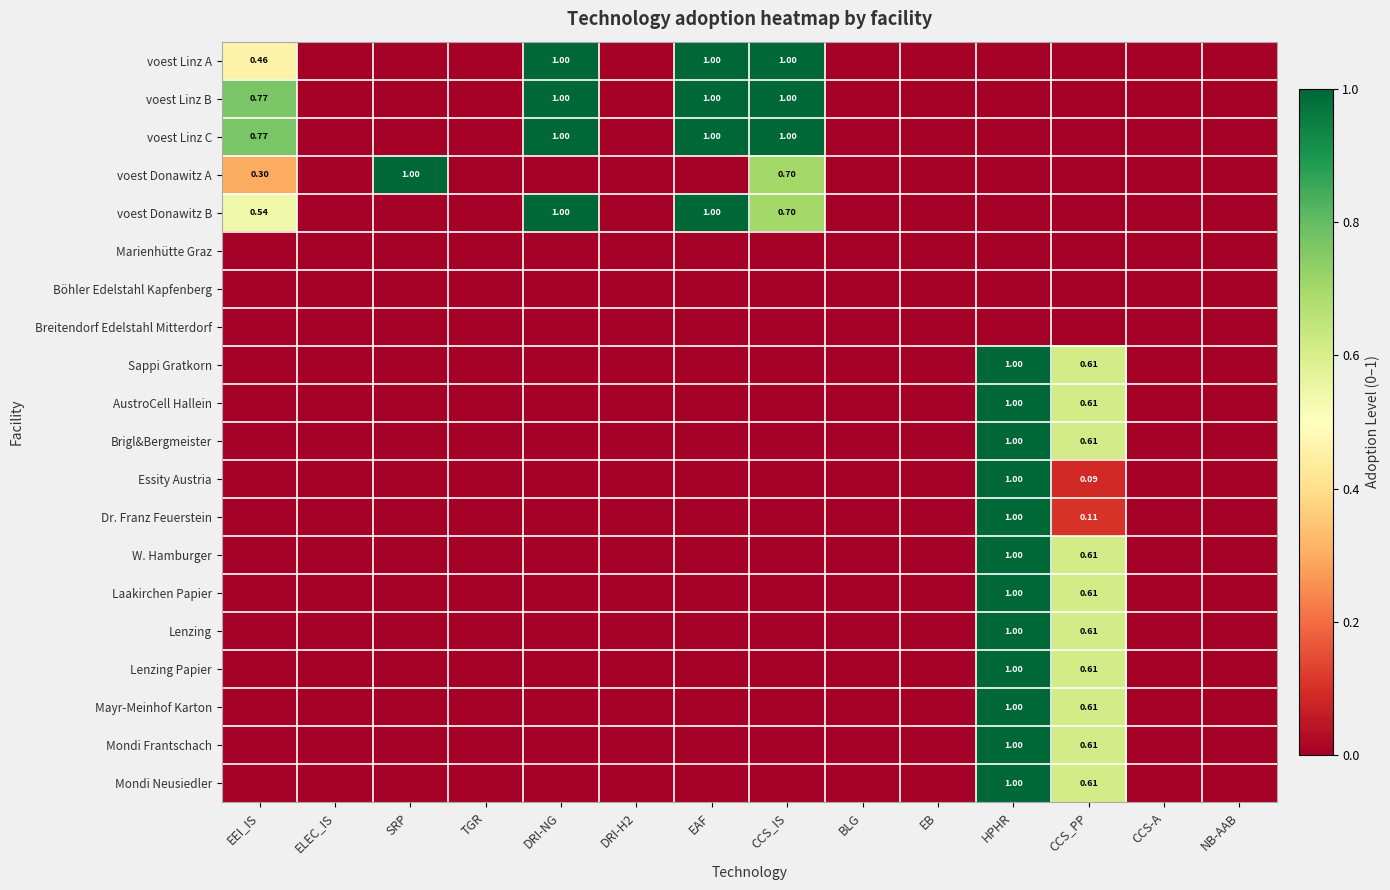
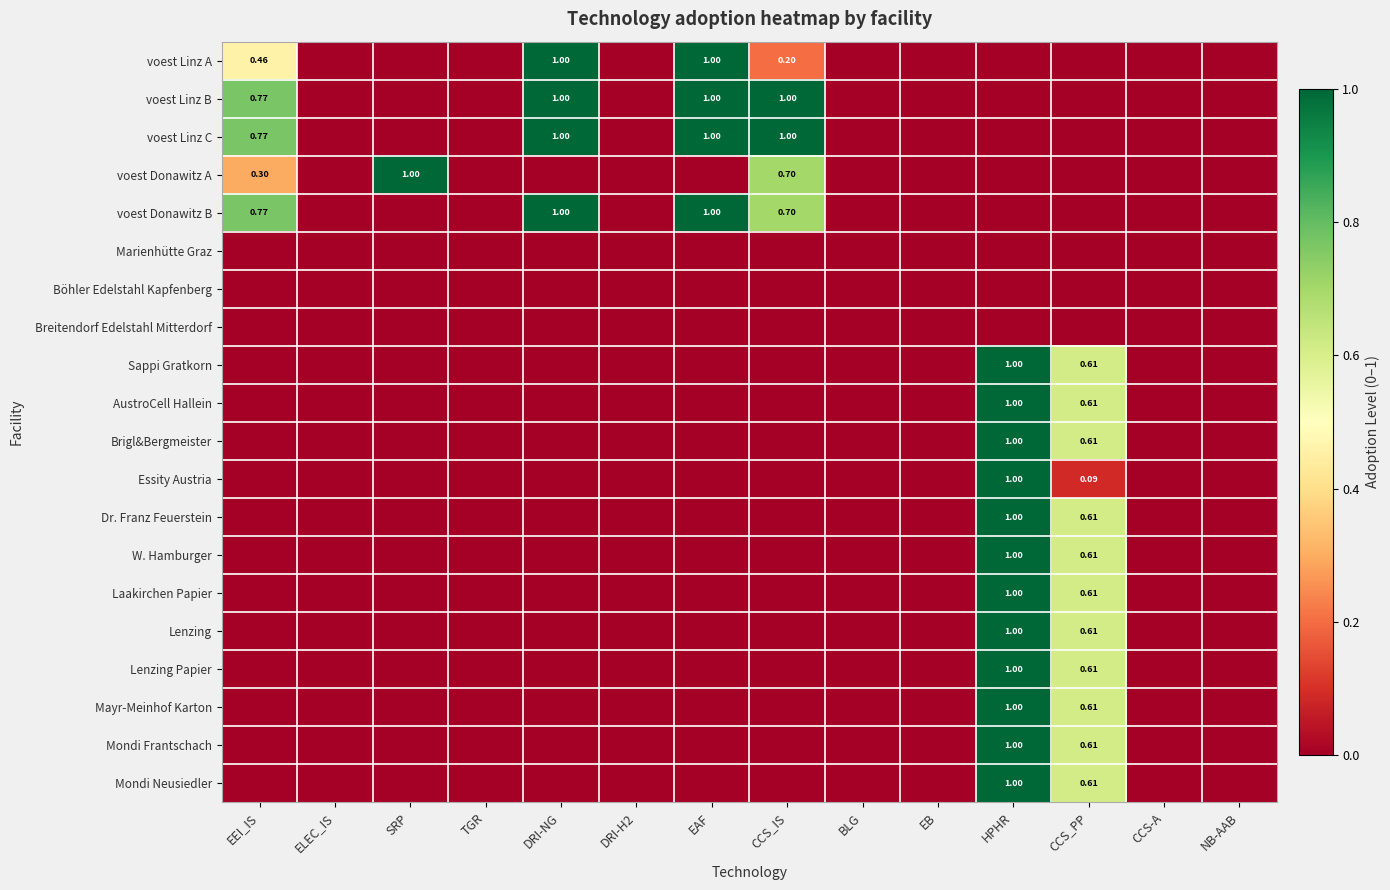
  {
    "voest Linz A": {
      "EEI_IS": 0.46,
      "DRI-NG": 1.00,
      "EAF": 1.00,
-     "CCS_IS": 1.00
+     "CCS_IS": 0.20
    },
    "voest Linz B": {
      "EEI_IS": 0.77,
      "DRI-NG": 1.00,
      "EAF": 1.00,
      "CCS_IS": 1.00
    },
    "voest Linz C": {
      "EEI_IS": 0.77,
      "DRI-NG": 1.00,
      "EAF": 1.00,
      "CCS_IS": 1.00
    },
    "voest Donawitz A": {
      "EEI_IS": 0.30,
      "SRP": 1.00,
      "CCS_IS": 0.70
    },
    "voest Donawitz B": {
-     "EEI_IS": 0.54,
+     "EEI_IS": 0.77,
      "DRI-NG": 1.00,
      "EAF": 1.00,
      "CCS_IS": 0.70
    },
    "Sappi Gratkorn": {
      "HPHR": 1.00,
      "CCS_PP": 0.61
    },
    "AustroCell Hallein": {
      "HPHR": 1.00,
      "CCS_PP": 0.61
    },
    "Brigl&Bergmeister": {
      "HPHR": 1.00,
      "CCS_PP": 0.61
    },
    "Essity Austria": {
      "HPHR": 1.00,
      "CCS_PP": 0.09
    },
    "Dr. Franz Feuerstein": {
      "HPHR": 1.00,
-     "CCS_PP": 0.11
+     "CCS_PP": 0.61
    },
    "W. Hamburger": {
      "HPHR": 1.00,
      "CCS_PP": 0.61
    },
    "Laakirchen Papier": {
      "HPHR": 1.00,
      "CCS_PP": 0.61
    },
    "Lenzing": {
      "HPHR": 1.00,
      "CCS_PP": 0.61
    },
    "Lenzing Papier": {
      "HPHR": 1.00,
      "CCS_PP": 0.61
    },
    "Mayr-Meinhof Karton": {
      "HPHR": 1.00,
      "CCS_PP": 0.61
    },
    "Mondi Frantschach": {
      "HPHR": 1.00,
      "CCS_PP": 0.61
    },
    "Mondi Neusiedler": {
      "HPHR": 1.00,
      "CCS_PP": 0.61
    }
  }
